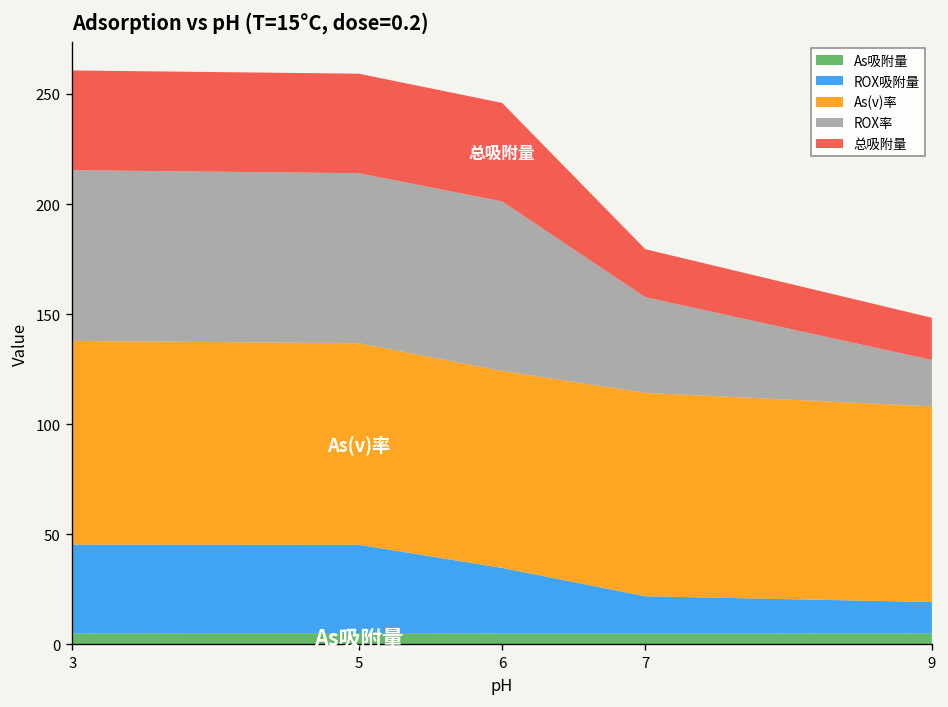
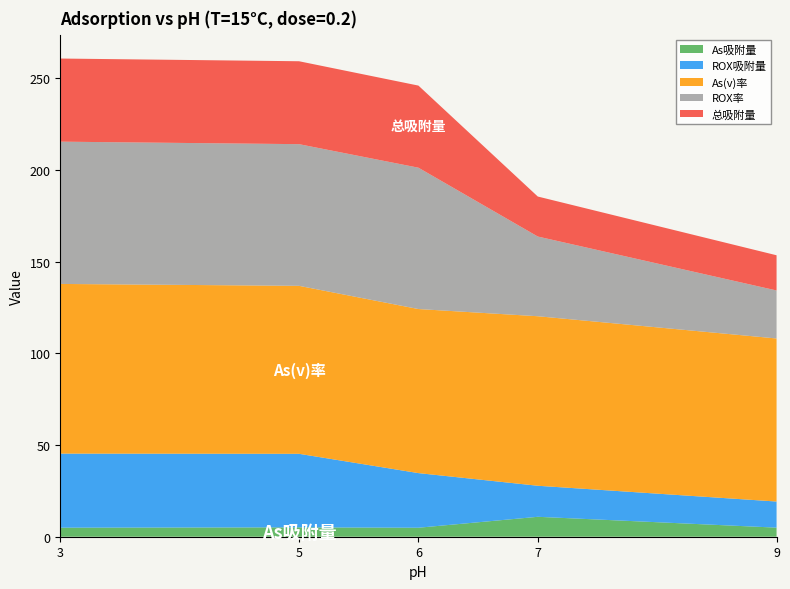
  {
    "As吸附量": {
      "3": 5,
      "5": 5,
      "6": 5,
-     "7": 5,
+     "7": 11,
      "9": 5
    },
    "ROX吸附量": {
      "3": 40,
      "5": 40,
      "6": 30,
      "7": 17,
      "9": 14
    },
    "As(v)率": {
      "3": 92,
      "5": 92,
      "6": 89,
      "7": 92,
      "9": 89
    },
    "ROX率": {
      "3": 78,
      "5": 77,
      "6": 77,
      "7": 43,
-     "9": 21
+     "9": 26
    },
    "总吸附量": {
      "3": 45,
      "5": 45,
      "6": 45,
      "7": 22,
      "9": 19
    }
  }
